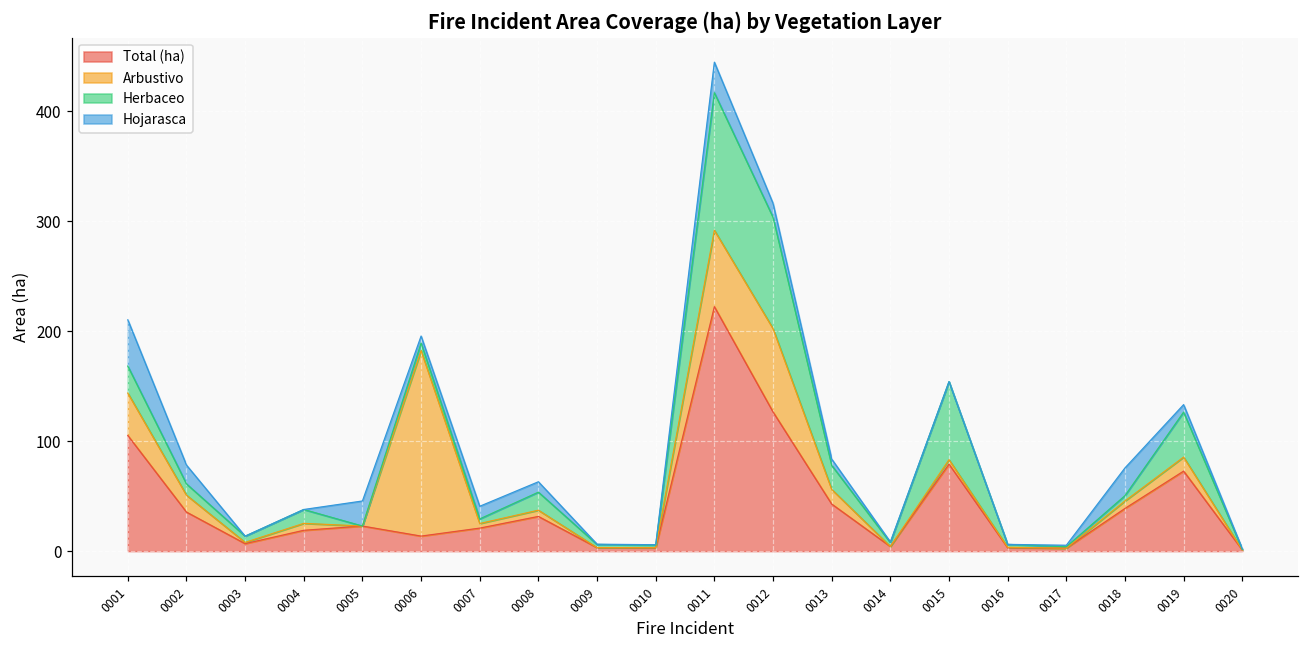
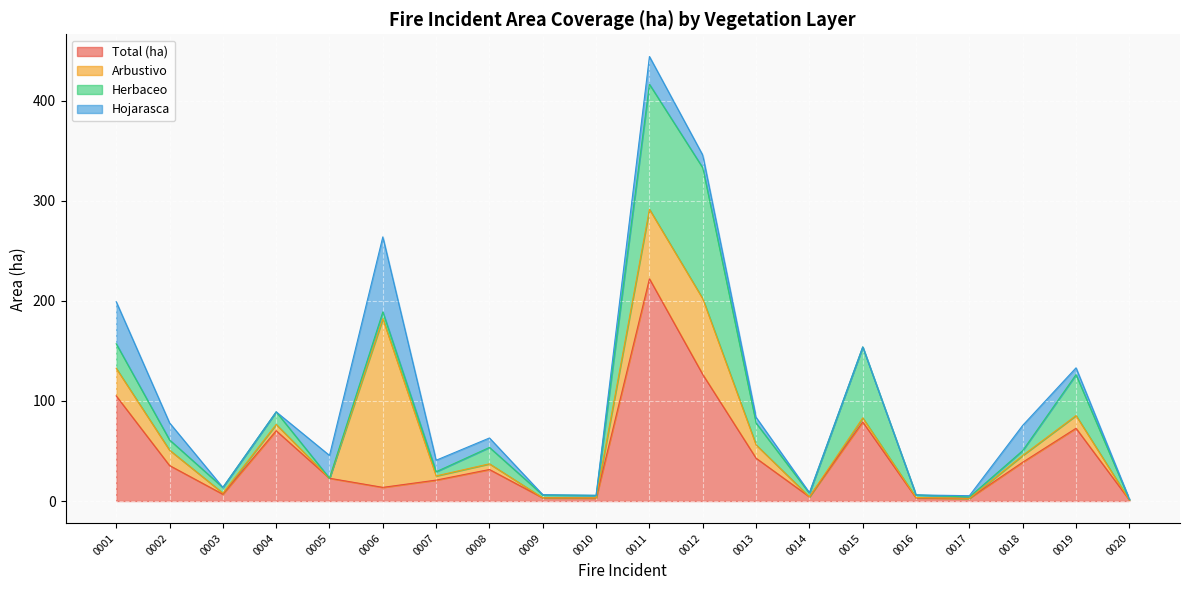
  {
    "Total (ha)": {
      "0001": 105,
      "0002": 35,
-     "0004": 19,
+     "0004": 70,
      "0006": 14,
      "0007": 21,
      "0008": 32,
      "0011": 222,
      "0012": 126,
      "0013": 43,
      "0015": 79,
      "0018": 39,
      "0019": 73
    },
    "Arbustivo": {
-     "0001": 39,
+     "0001": 28,
      "0002": 15,
      "0004": 6,
      "0006": 169,
      "0007": 4,
      "0008": 6,
      "0011": 69,
      "0012": 76,
      "0013": 13,
      "0015": 4,
      "0018": 7,
      "0019": 13
    },
    "Herbaceo": {
      "0001": 25,
      "0002": 10,
      "0006": 7,
      "0007": 4,
      "0008": 16,
      "0011": 125,
-     "0012": 101,
+     "0012": 131,
      "0013": 22,
      "0018": 5,
      "0019": 41
    },
    "Hojarasca": {
      "0001": 42,
      "0002": 17,
      "0005": 23,
-     "0006": 6,
+     "0006": 75,
      "0007": 11,
      "0008": 9,
      "0011": 28,
      "0012": 13,
      "0013": 6,
      "0018": 25,
      "0019": 7
    }
  }
